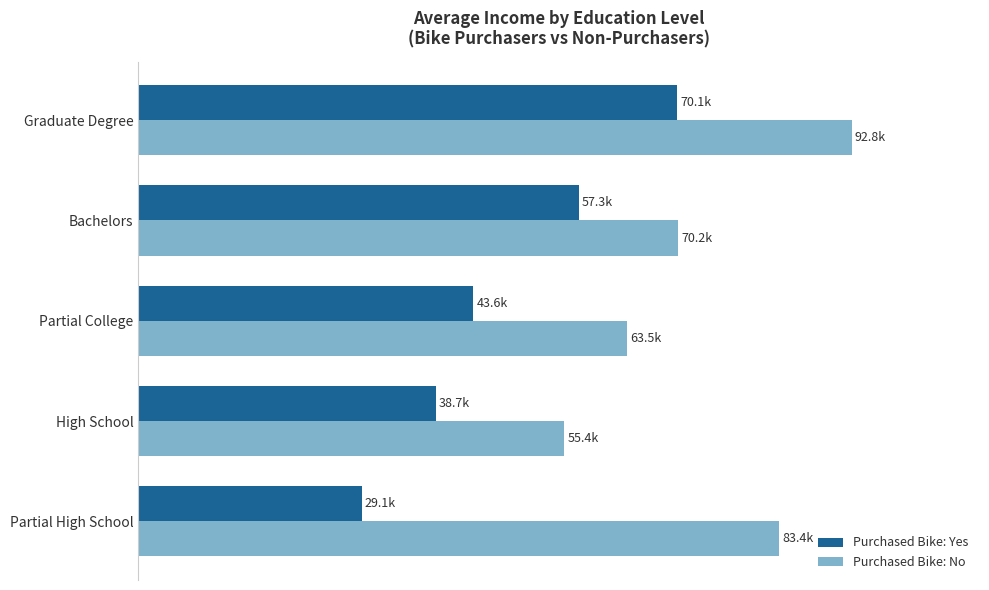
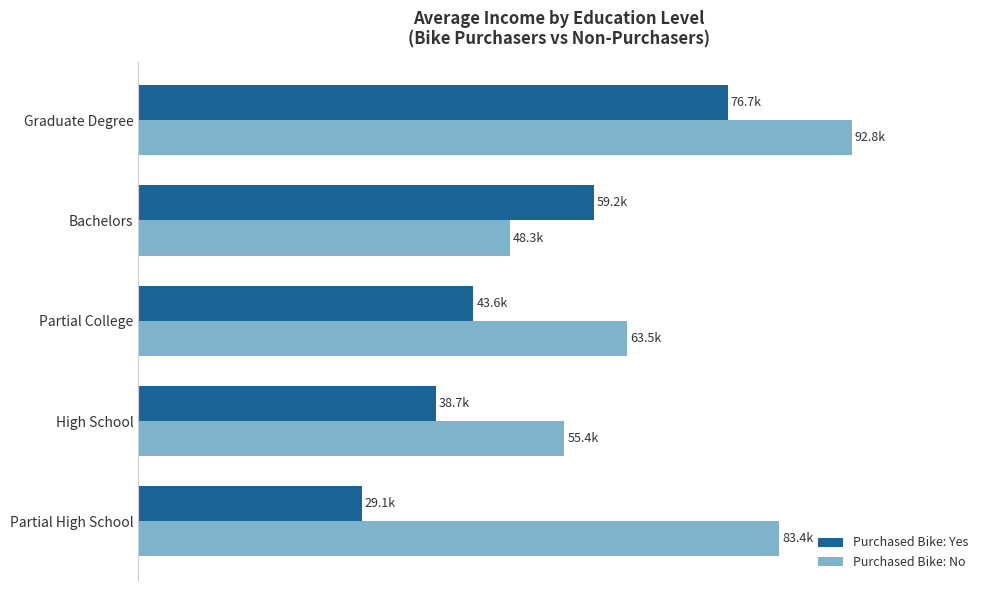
  {
    "Purchased Bike: Yes": {
-     "Graduate Degree": "70.1k",
-     "Bachelors": "57.3k",
+     "Graduate Degree": "76.7k",
+     "Bachelors": "59.2k",
      "Partial College": "43.6k",
      "High School": "38.7k",
      "Partial High School": "29.1k"
    },
    "Purchased Bike: No": {
      "Graduate Degree": "92.8k",
-     "Bachelors": "70.2k",
+     "Bachelors": "48.3k",
      "Partial College": "63.5k",
      "High School": "55.4k",
      "Partial High School": "83.4k"
    }
  }
